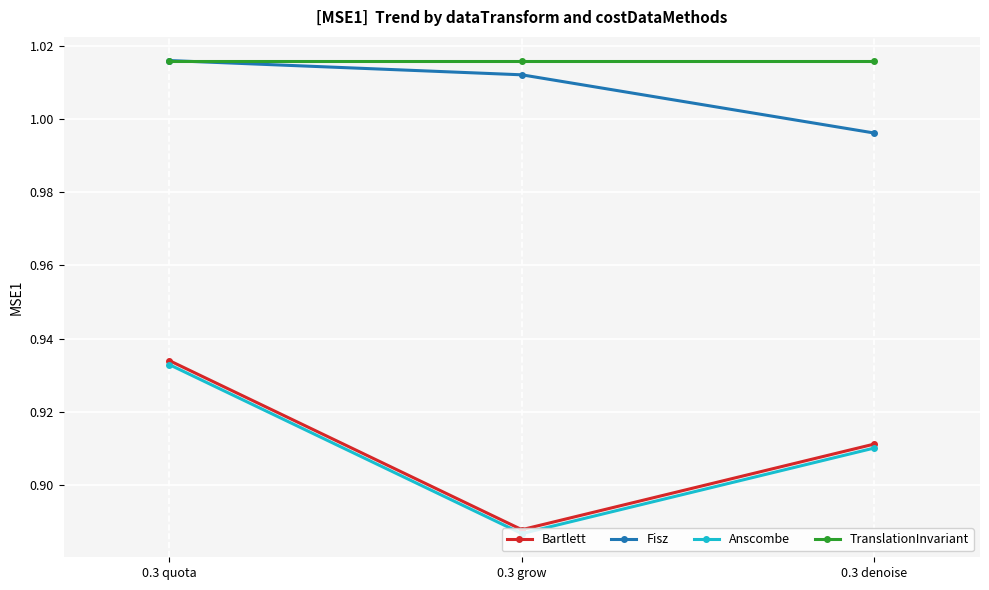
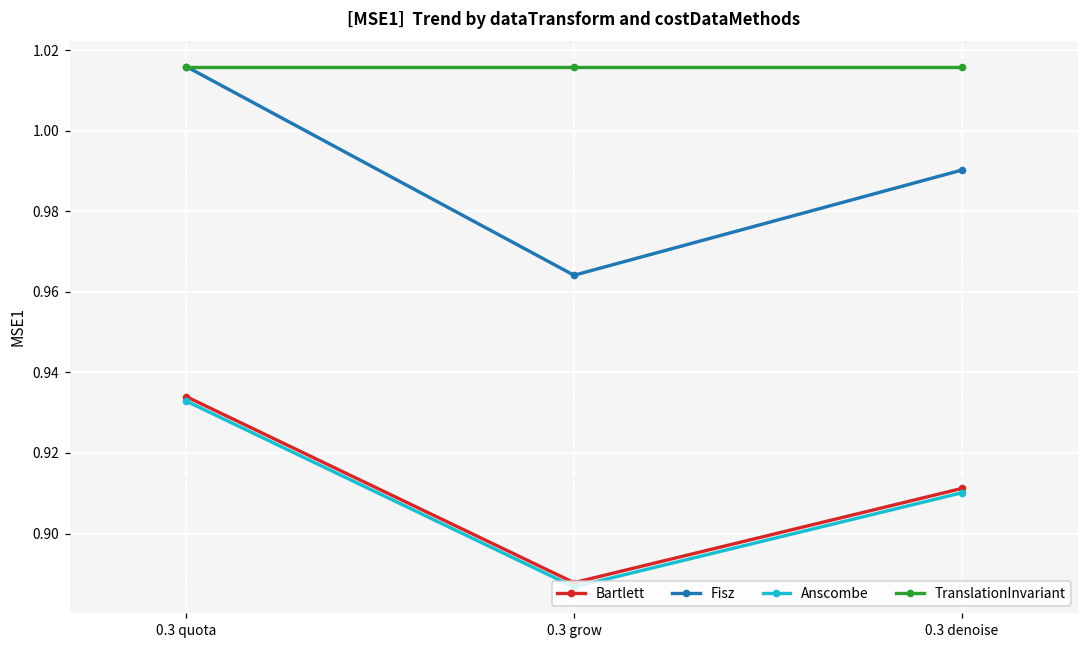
  {
    "Bartlett": {
      "0.3 quota": 0.934,
      "0.3 denoise": 0.911
    },
    "Fisz": {
-     "0.3 grow": 1.012,
-     "0.3 denoise": 0.996
+     "0.3 grow": 0.964,
+     "0.3 denoise": 0.990
    },
    "Anscombe": {
      "0.3 quota": 0.933,
      "0.3 denoise": 0.910
    },
    "TranslationInvariant": {
      "0.3 grow": 1.016,
      "0.3 denoise": 1.016
    }
  }
